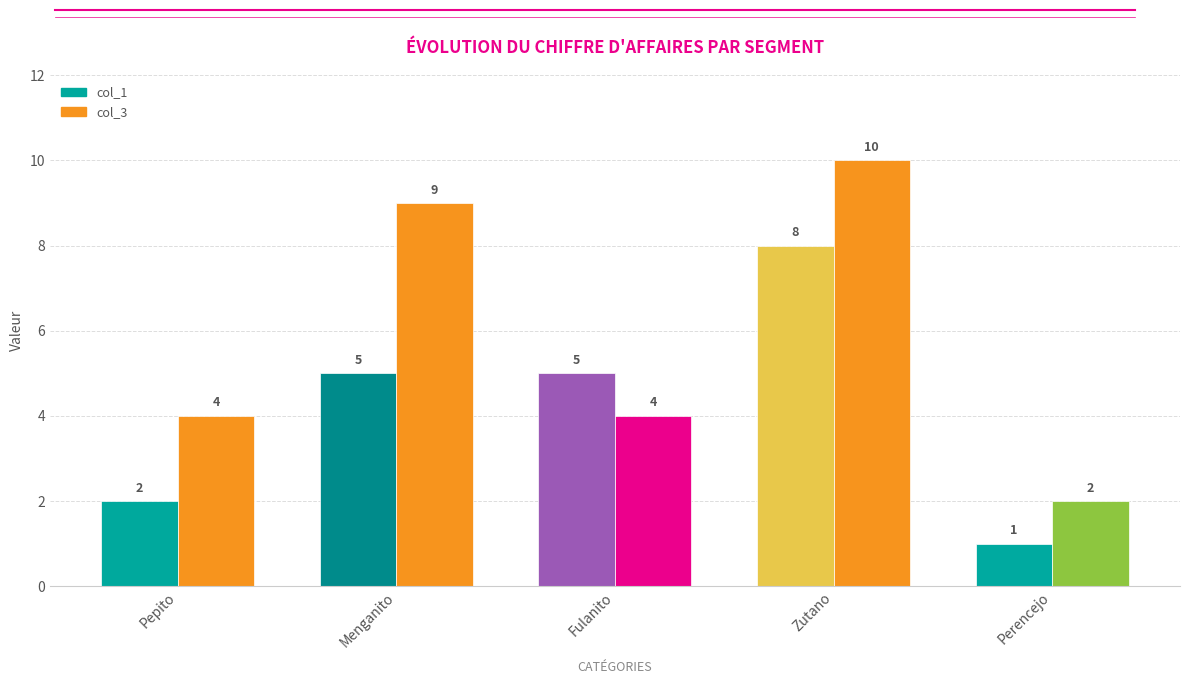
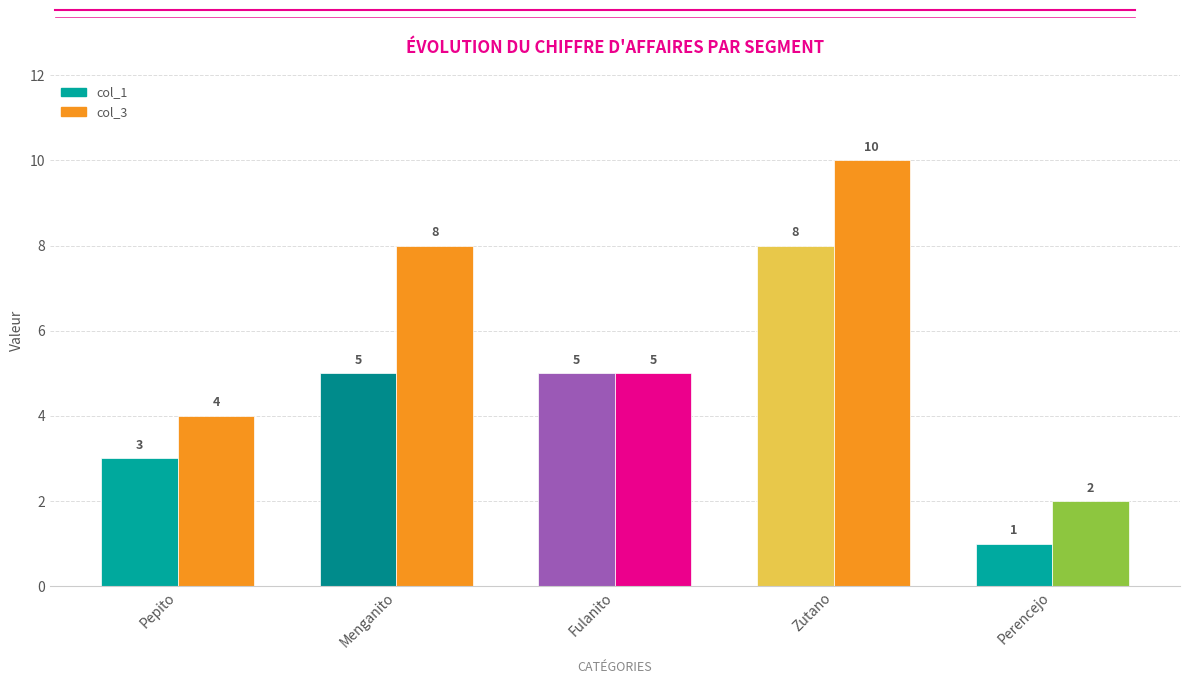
  {
    "col_1": {
-     "Pepito": 2,
+     "Pepito": 3,
      "Menganito": 5,
      "Fulanito": 5,
      "Zutano": 8,
      "Perencejo": 1
    },
    "col_3": {
      "Pepito": 4,
-     "Menganito": 9,
-     "Fulanito": 4,
+     "Menganito": 8,
+     "Fulanito": 5,
      "Zutano": 10,
      "Perencejo": 2
    }
  }
